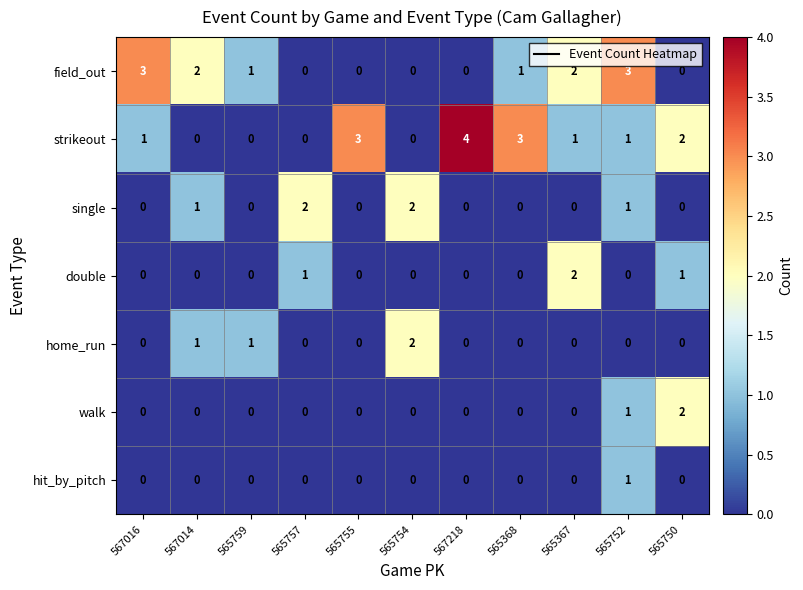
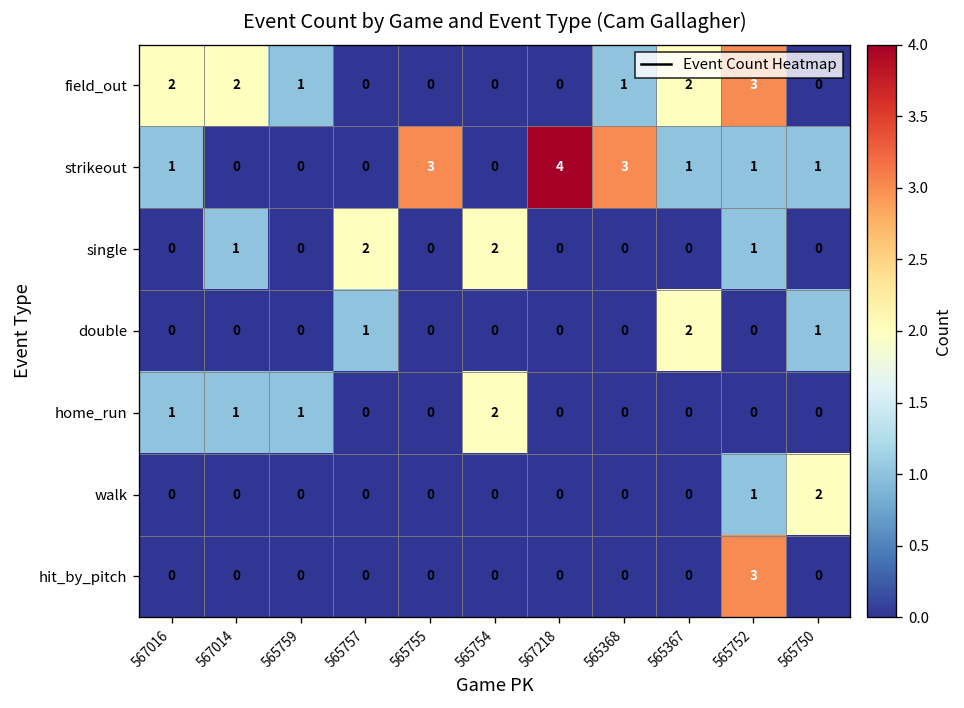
  {
    "field_out": {
-     "567016": 3,
+     "567016": 2,
      "567014": 2,
      "565759": 1,
      "565757": 0,
      "565755": 0,
      "565754": 0,
      "567218": 0,
      "565368": 1
    },
    "strikeout": {
      "567016": 1,
      "567014": 0,
      "565759": 0,
      "565757": 0,
      "565755": 3,
      "565754": 0,
      "567218": 4,
      "565368": 3,
      "565367": 1,
      "565752": 1,
-     "565750": 2
+     "565750": 1
    },
    "single": {
      "567016": 0,
      "567014": 1,
      "565759": 0,
      "565757": 2,
      "565755": 0,
      "565754": 2,
      "567218": 0,
      "565368": 0,
      "565367": 0,
      "565752": 1,
      "565750": 0
    },
    "double": {
      "567016": 0,
      "567014": 0,
      "565759": 0,
      "565757": 1,
      "565755": 0,
      "565754": 0,
      "567218": 0,
      "565368": 0,
      "565367": 2,
      "565752": 0,
      "565750": 1
    },
    "home_run": {
-     "567016": 0,
+     "567016": 1,
      "567014": 1,
      "565759": 1,
      "565757": 0,
      "565755": 0,
      "565754": 2,
      "567218": 0,
      "565368": 0,
      "565367": 0,
      "565752": 0,
      "565750": 0
    },
    "walk": {
      "567016": 0,
      "567014": 0,
      "565759": 0,
      "565757": 0,
      "565755": 0,
      "565754": 0,
      "567218": 0,
      "565368": 0,
      "565367": 0,
      "565752": 1,
      "565750": 2
    },
    "hit_by_pitch": {
      "567016": 0,
      "567014": 0,
      "565759": 0,
      "565757": 0,
      "565755": 0,
      "565754": 0,
      "567218": 0,
      "565368": 0,
      "565367": 0,
-     "565752": 1,
+     "565752": 3,
      "565750": 0
    }
  }
